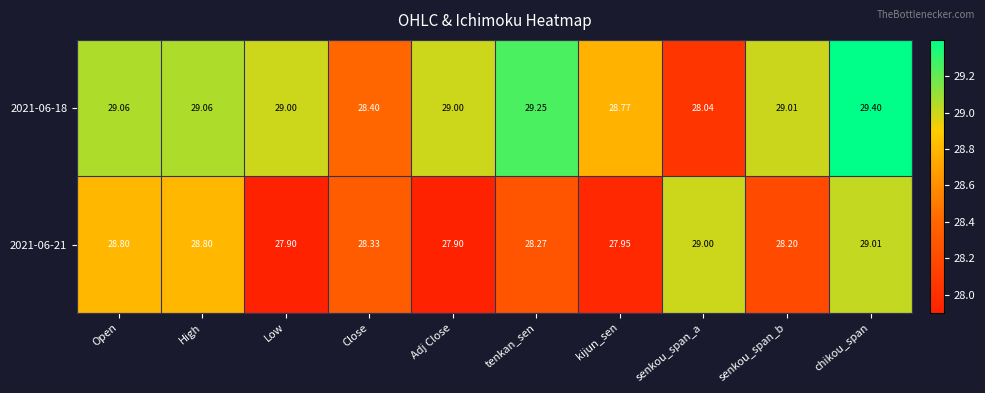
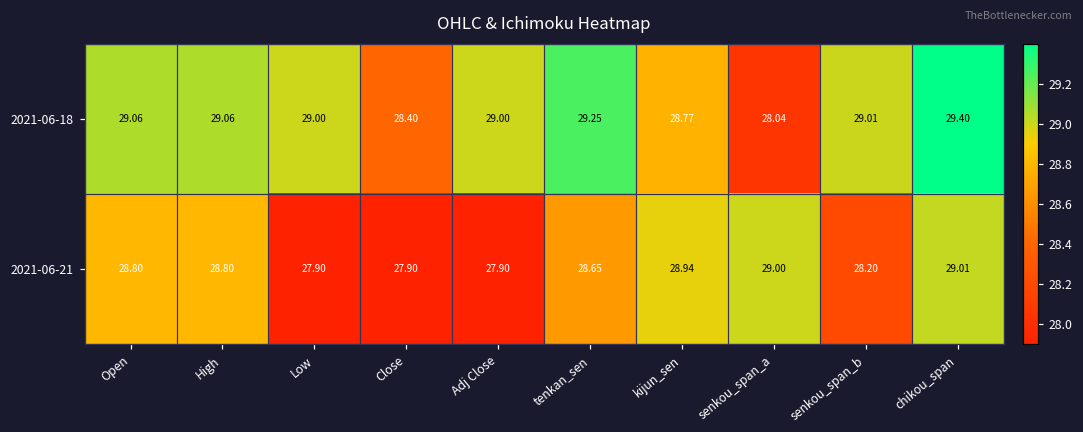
  {
    "2021-06-18": {
      "Open": 29.06,
      "High": 29.06,
      "Low": 29.00,
      "Close": 28.40,
      "Adj Close": 29.00,
      "tenkan_sen": 29.25,
      "kijun_sen": 28.77,
      "senkou_span_a": 28.04,
      "senkou_span_b": 29.01,
      "chikou_span": 29.40
    },
    "2021-06-21": {
      "Open": 28.80,
      "High": 28.80,
      "Low": 27.90,
-     "Close": 28.33,
+     "Close": 27.90,
      "Adj Close": 27.90,
-     "tenkan_sen": 28.27,
-     "kijun_sen": 27.95,
+     "tenkan_sen": 28.65,
+     "kijun_sen": 28.94,
      "senkou_span_a": 29.00,
      "senkou_span_b": 28.20,
      "chikou_span": 29.01
    }
  }
